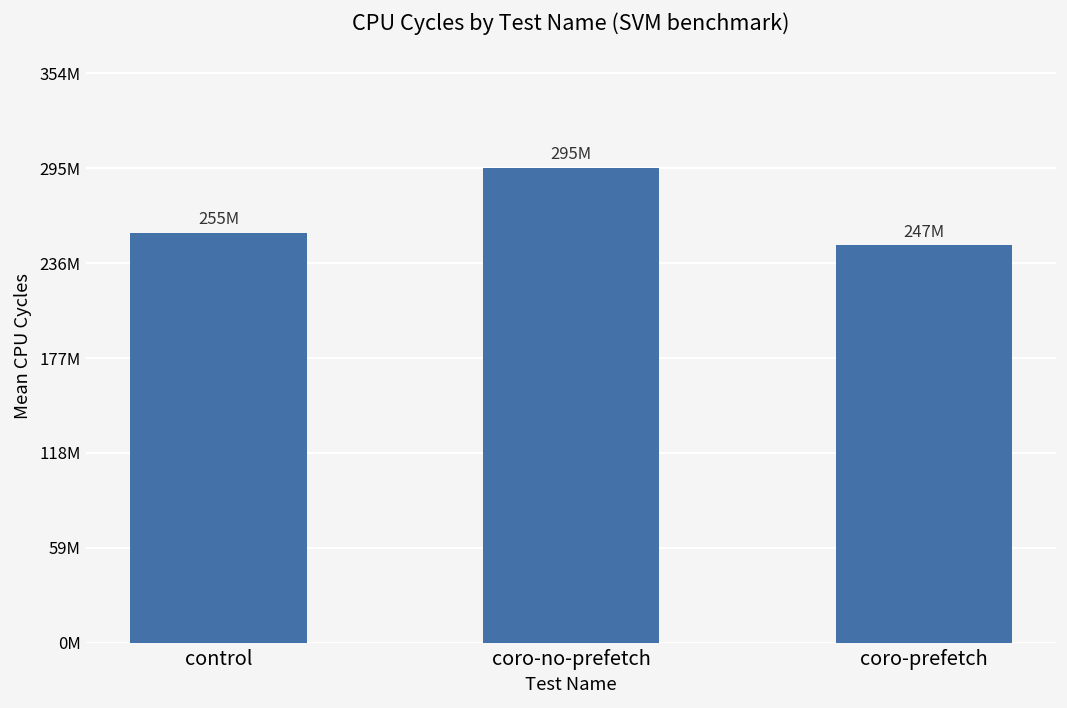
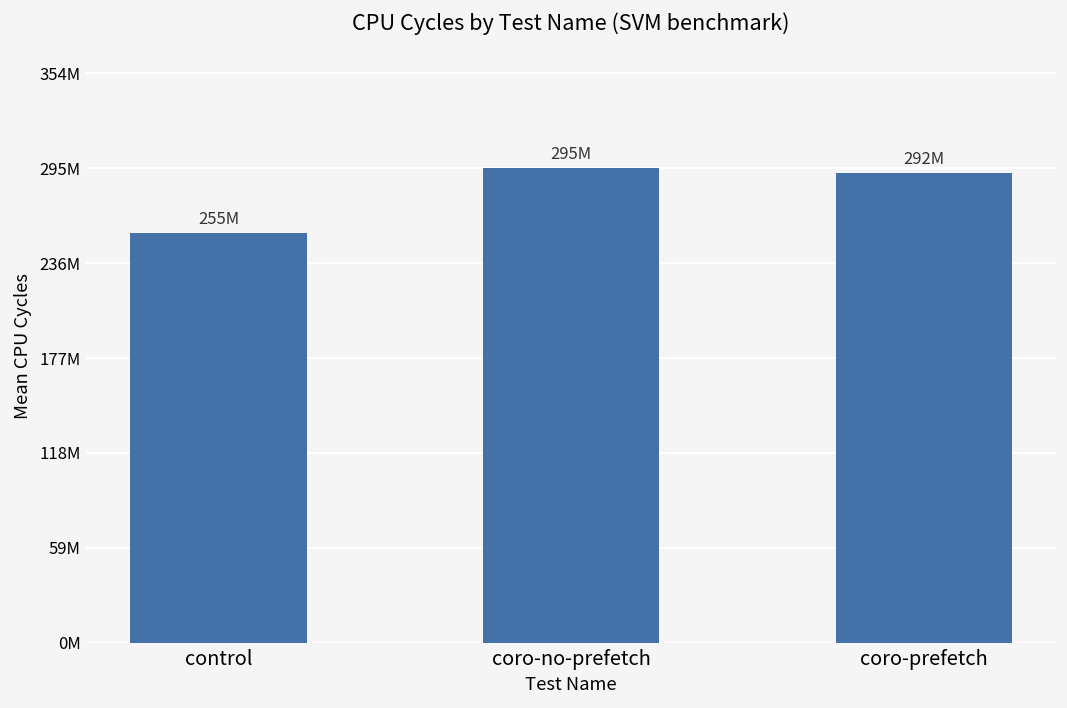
  {
    "control": "255M",
    "coro-no-prefetch": "295M",
-   "coro-prefetch": "247M"
+   "coro-prefetch": "292M"
  }
